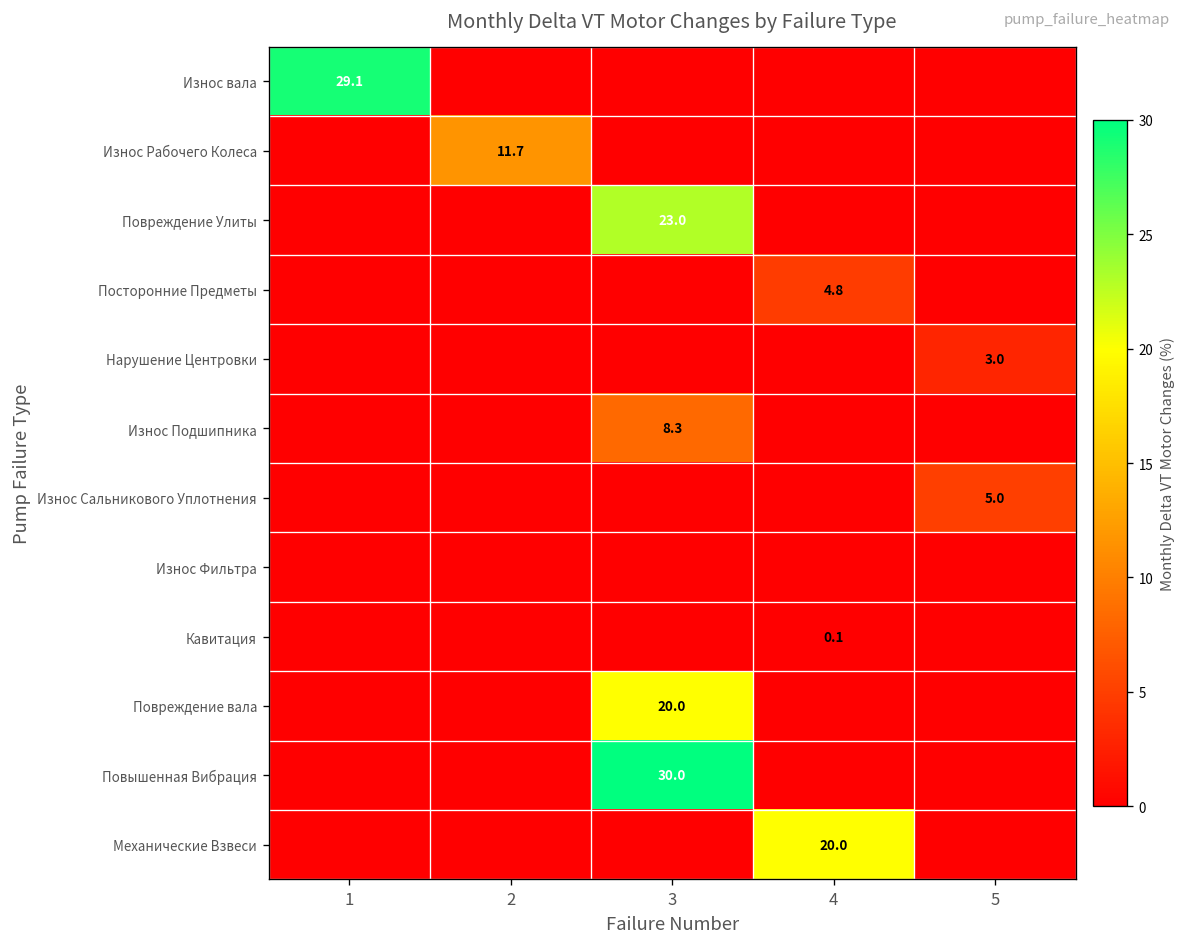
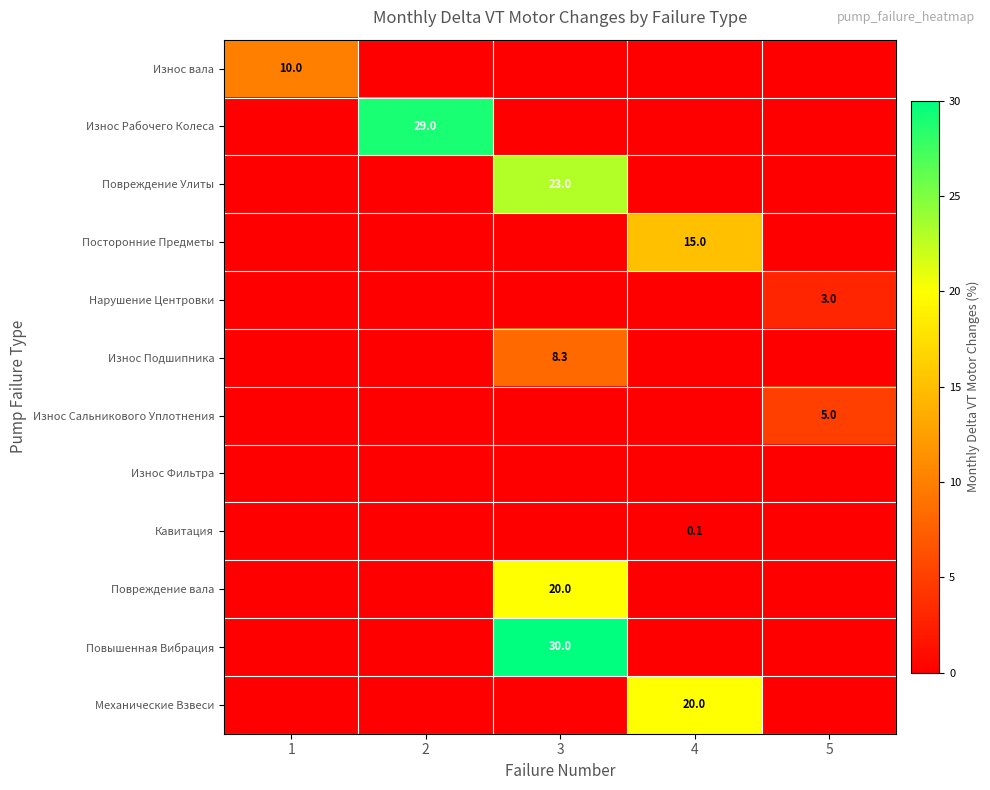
  {
    "Износ вала": {
-     "1": 29.1
+     "1": 10.0
    },
    "Износ Рабочего Колеса": {
-     "2": 11.7
+     "2": 29.0
    },
    "Повреждение Улиты": {
      "3": 23.0
    },
    "Посторонние Предметы": {
-     "4": 4.8
+     "4": 15.0
    },
    "Нарушение Центровки": {
      "5": 3.0
    },
    "Износ Подшипника": {
      "3": 8.3
    },
    "Износ Сальникового Уплотнения": {
      "5": 5.0
    },
    "Кавитация": {
      "4": 0.1
    },
    "Повреждение вала": {
      "3": 20.0
    },
    "Повышенная Вибрация": {
      "3": 30.0
    },
    "Механические Взвеси": {
      "4": 20.0
    }
  }
